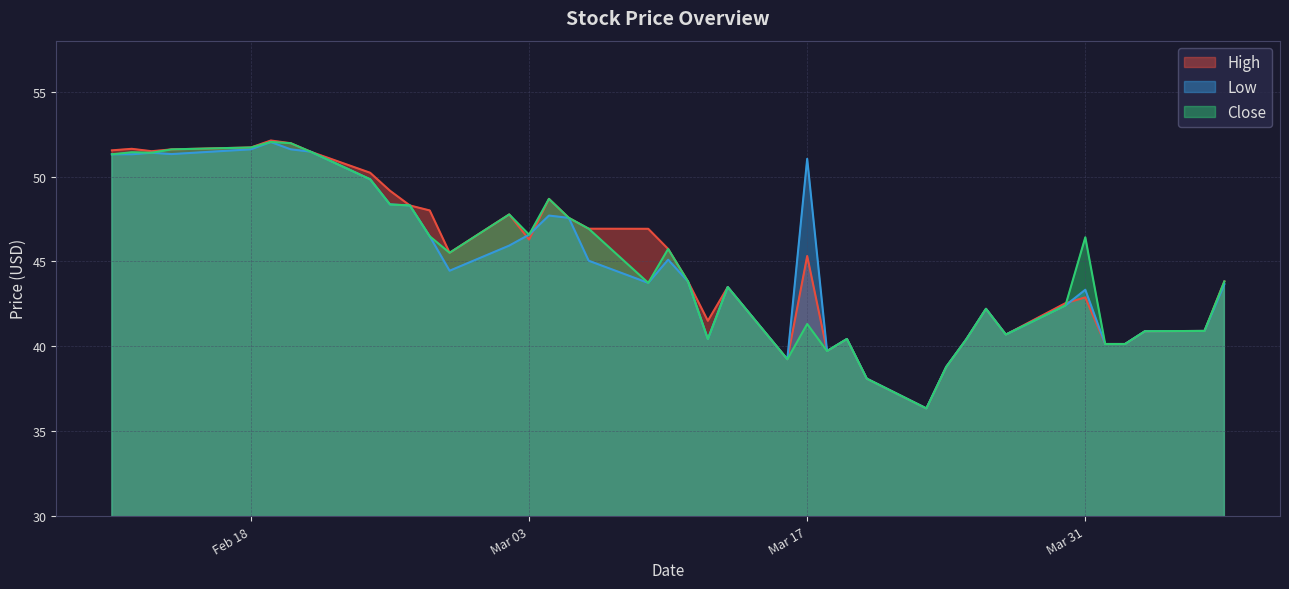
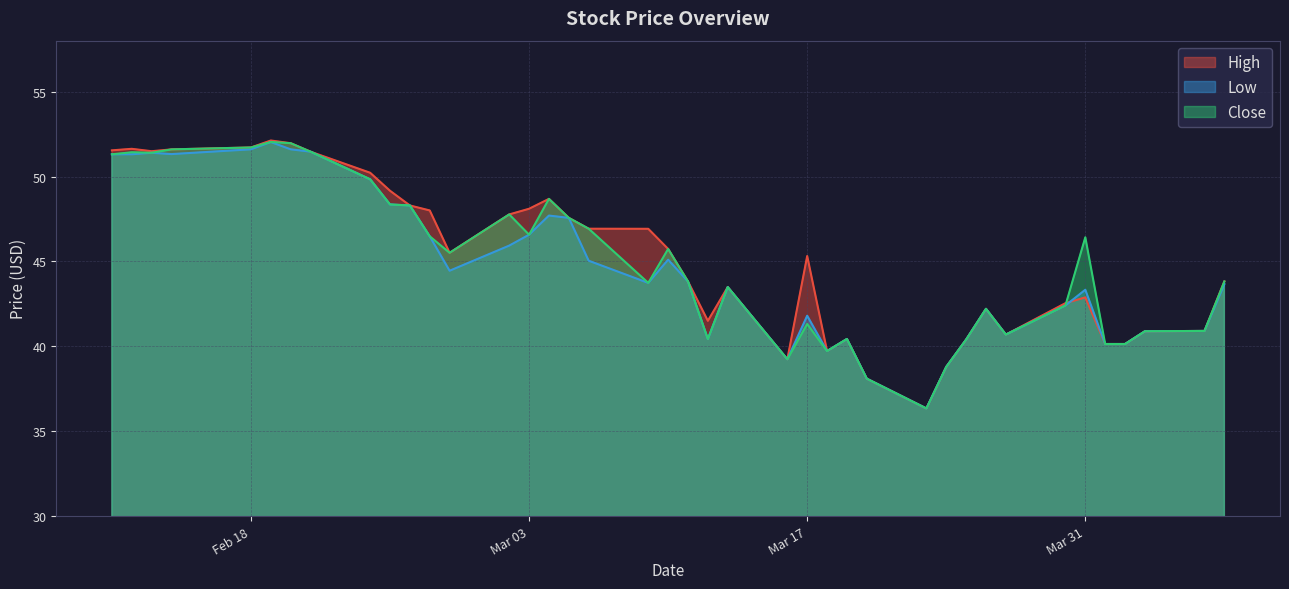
  {
    "High": {
-     "Mar 03": 46.3,
+     "Mar 03": 48.1,
      "Mar 17": 45.3,
      "Mar 31": 42.9
    },
    "Low": {
-     "Mar 17": 51.0,
+     "Mar 17": 41.8,
      "Mar 31": 43.3
    },
    "Close": {
      "Mar 17": 41.3,
      "Mar 31": 46.4
    }
  }
